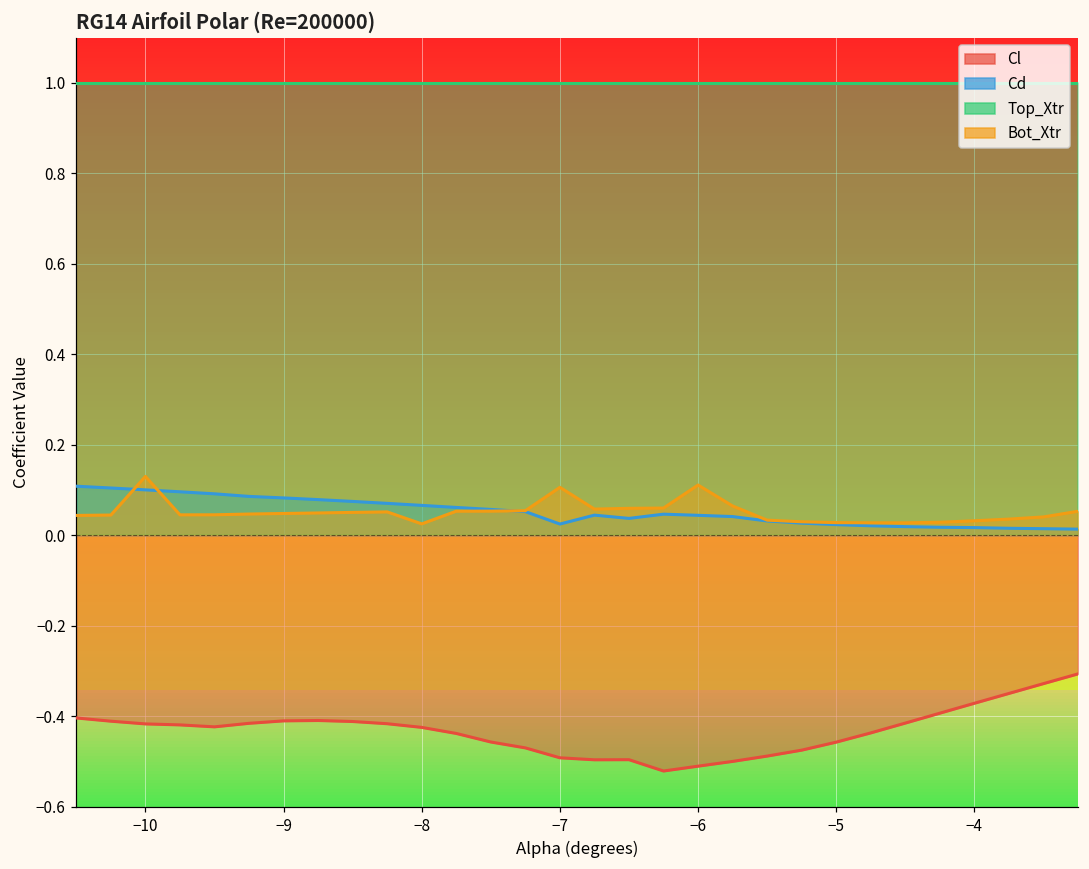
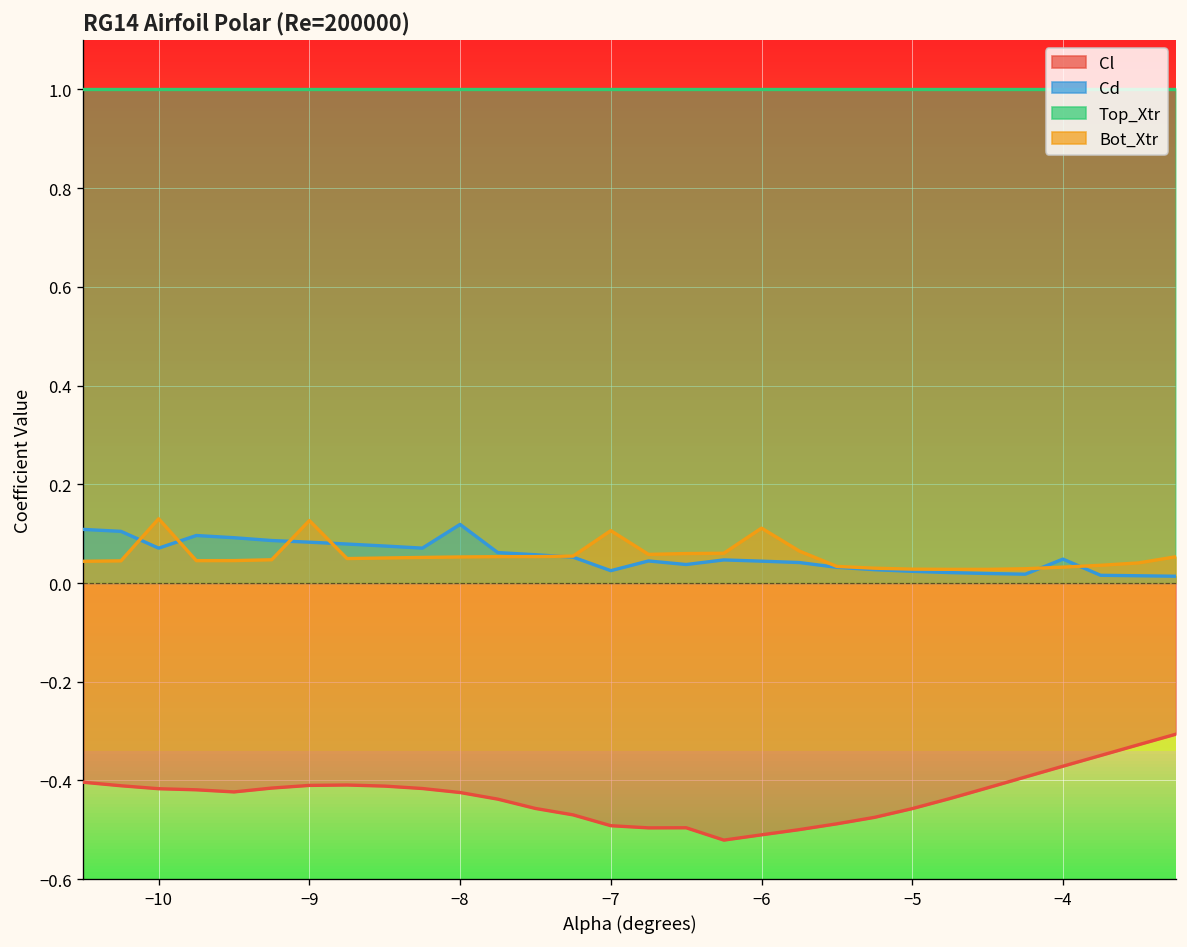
  {
    "Cd": {
-     "−10": 0.10,
+     "−10": 0.07,
      "−9": 0.08,
-     "−8": 0.07,
+     "−8": 0.12,
      "−7": 0.02,
      "−6": 0.04,
-     "−4": 0.02
+     "−4": 0.05
    },
    "Top_Xtr": {
      "−10": 1.00,
      "−9": 1.00,
      "−8": 1.00,
      "−7": 1.00,
      "−6": 1.00,
      "−5": 1.00
    },
    "Bot_Xtr": {
      "−10": 0.13,
-     "−9": 0.05,
-     "−8": 0.03,
+     "−9": 0.13,
+     "−8": 0.05,
      "−7": 0.11,
      "−6": 0.11,
      "−4": 0.03
    }
  }
